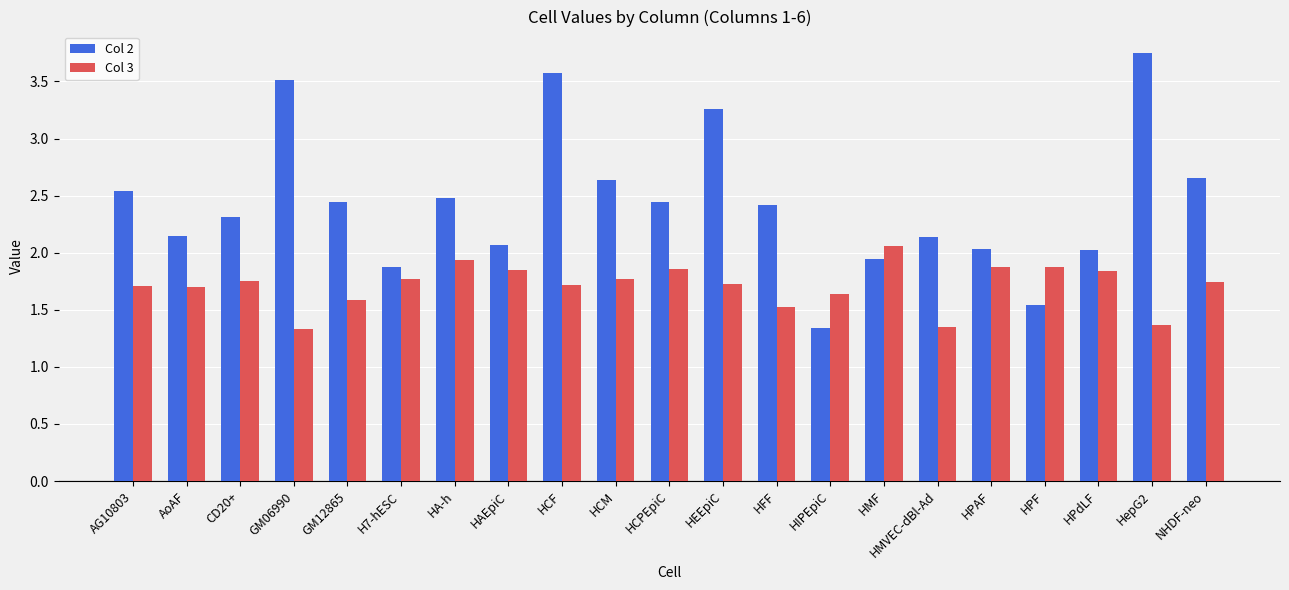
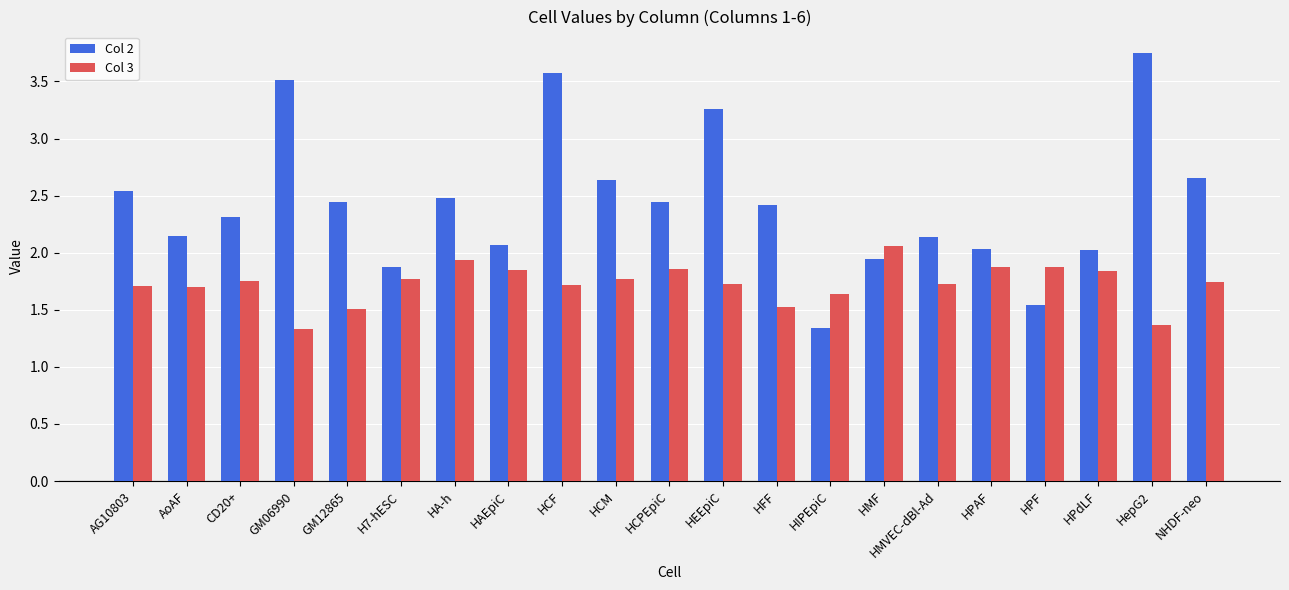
  {
    "Col 2": {
      "AG10803": 2.54,
      "AoAF": 2.15,
      "CD20+": 2.31,
      "GM06990": 3.52,
      "GM12865": 2.44,
      "H7-hESC": 1.88,
      "HA-h": 2.48,
      "HAEpiC": 2.07,
      "HCF": 3.58,
      "HCM": 2.64,
      "HCPEpiC": 2.44,
      "HEEpiC": 3.26,
      "HFF": 2.42,
      "HIPEpiC": 1.34,
      "HMF": 1.95,
      "HMVEC-dBl-Ad": 2.13,
      "HPAF": 2.04,
      "HPF": 1.54,
      "HPdLF": 2.02,
      "HepG2": 3.75,
      "NHDF-neo": 2.66
    },
    "Col 3": {
      "AG10803": 1.71,
      "AoAF": 1.70,
      "CD20+": 1.75,
      "GM06990": 1.33,
-     "GM12865": 1.58,
+     "GM12865": 1.50,
      "H7-hESC": 1.77,
      "HA-h": 1.94,
      "HAEpiC": 1.85,
      "HCF": 1.72,
      "HCM": 1.77,
      "HCPEpiC": 1.86,
      "HEEpiC": 1.73,
      "HFF": 1.53,
      "HIPEpiC": 1.64,
      "HMF": 2.06,
-     "HMVEC-dBl-Ad": 1.35,
+     "HMVEC-dBl-Ad": 1.72,
      "HPAF": 1.87,
      "HPF": 1.87,
      "HPdLF": 1.84,
      "HepG2": 1.36,
      "NHDF-neo": 1.75
    }
  }
